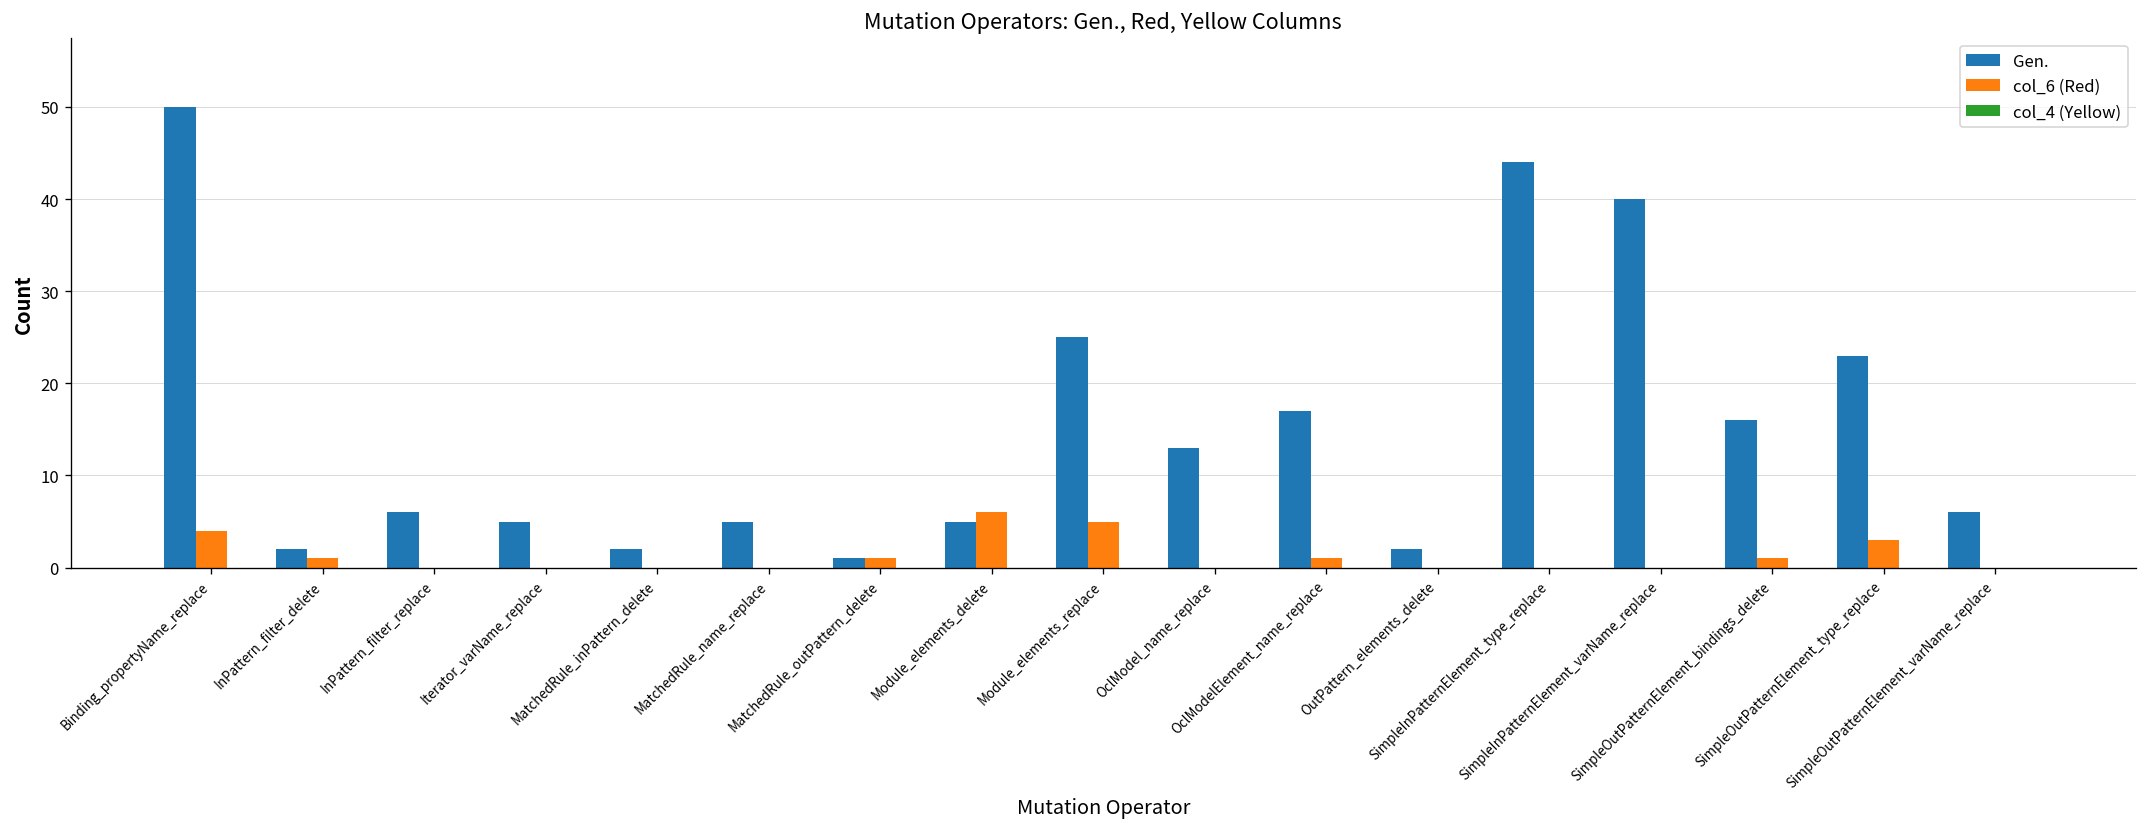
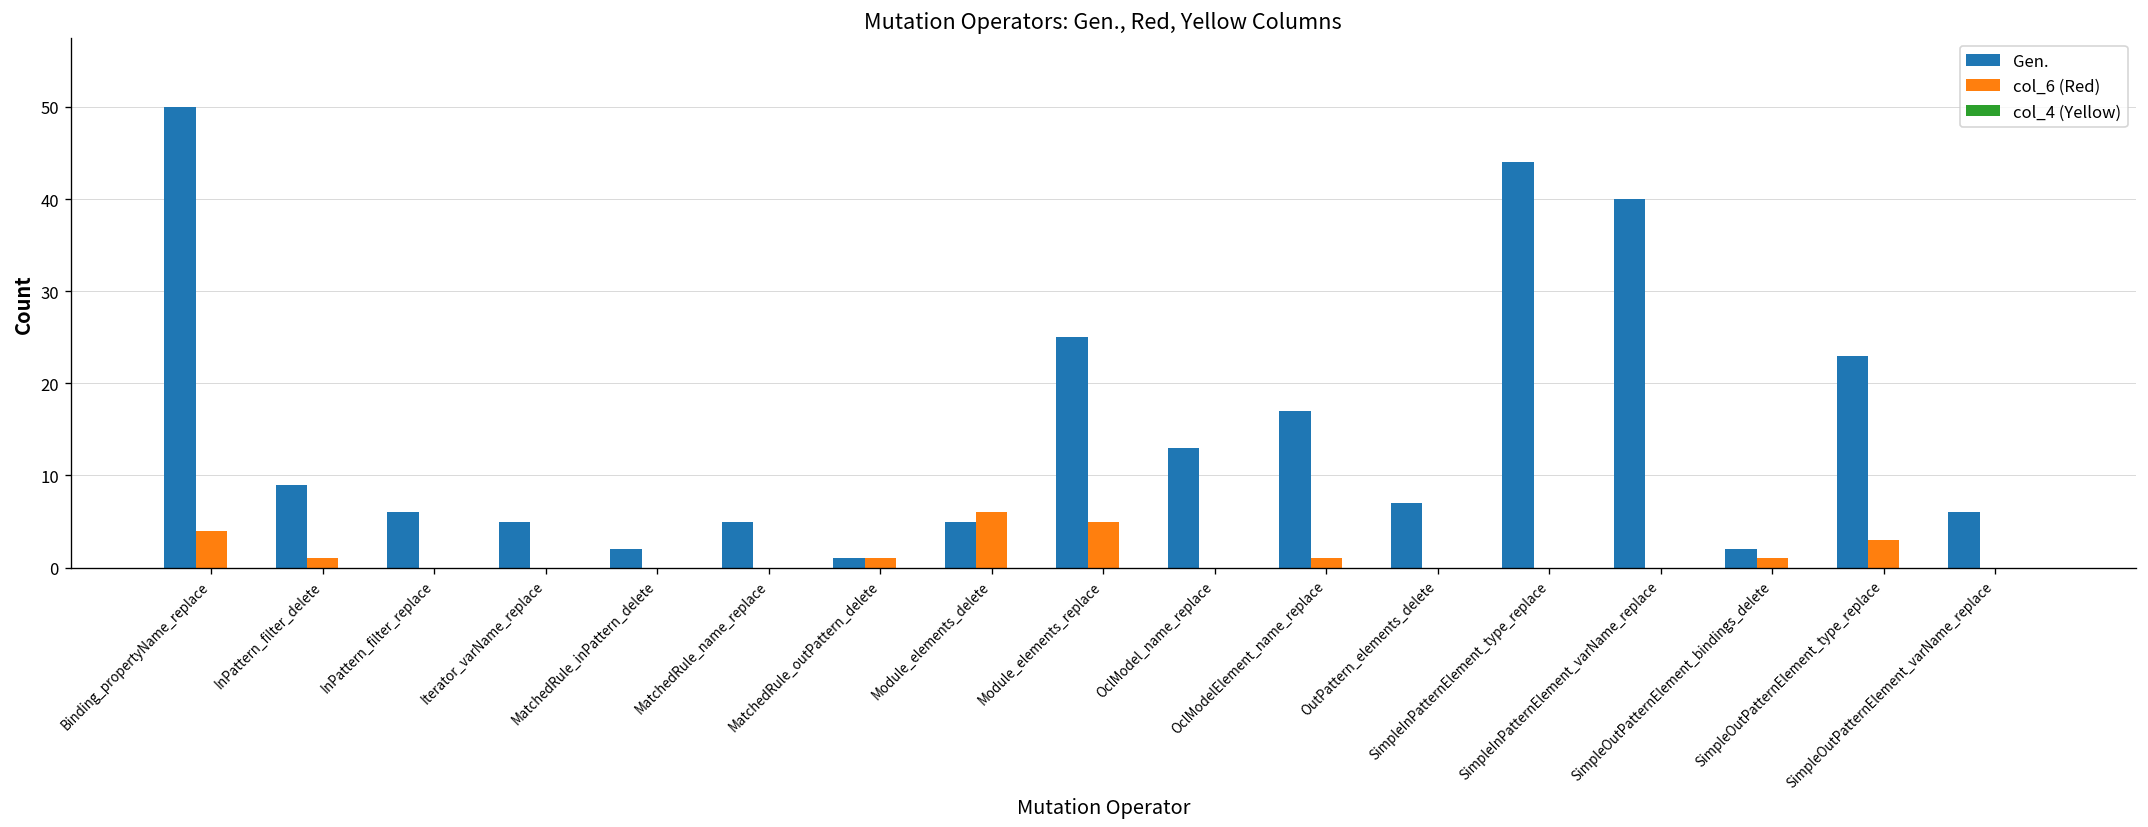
  {
    "Gen.": {
      "Binding_propertyName_replace": 50,
-     "InPattern_filter_delete": 2,
+     "InPattern_filter_delete": 9,
      "InPattern_filter_replace": 6,
      "Iterator_varName_replace": 5,
      "MatchedRule_inPattern_delete": 2,
      "MatchedRule_name_replace": 5,
      "MatchedRule_outPattern_delete": 1,
      "Module_elements_delete": 5,
      "Module_elements_replace": 25,
      "OclModel_name_replace": 13,
      "OclModelElement_name_replace": 17,
-     "OutPattern_elements_delete": 2,
+     "OutPattern_elements_delete": 7,
      "SimpleInPatternElement_type_replace": 44,
      "SimpleInPatternElement_varName_replace": 40,
-     "SimpleOutPatternElement_bindings_delete": 16,
+     "SimpleOutPatternElement_bindings_delete": 2,
      "SimpleOutPatternElement_type_replace": 23,
      "SimpleOutPatternElement_varName_replace": 6
    },
    "col_6 (Red)": {
      "Binding_propertyName_replace": 4,
      "InPattern_filter_delete": 1,
      "InPattern_filter_replace": 0,
      "Iterator_varName_replace": 0,
      "MatchedRule_inPattern_delete": 0,
      "MatchedRule_name_replace": 0,
      "MatchedRule_outPattern_delete": 1,
      "Module_elements_delete": 6,
      "Module_elements_replace": 5,
      "OclModel_name_replace": 0,
      "OclModelElement_name_replace": 1,
      "OutPattern_elements_delete": 0,
      "SimpleInPatternElement_type_replace": 0,
      "SimpleInPatternElement_varName_replace": 0,
      "SimpleOutPatternElement_bindings_delete": 1,
      "SimpleOutPatternElement_type_replace": 3,
      "SimpleOutPatternElement_varName_replace": 0
    },
    "col_4 (Yellow)": {
      "Binding_propertyName_replace": 0,
      "InPattern_filter_delete": 0,
      "InPattern_filter_replace": 0,
      "Iterator_varName_replace": 0,
      "MatchedRule_inPattern_delete": 0,
      "MatchedRule_name_replace": 0,
      "MatchedRule_outPattern_delete": 0,
      "Module_elements_delete": 0,
      "Module_elements_replace": 0,
      "OclModel_name_replace": 0,
      "OclModelElement_name_replace": 0,
      "OutPattern_elements_delete": 0,
      "SimpleInPatternElement_type_replace": 0,
      "SimpleInPatternElement_varName_replace": 0,
      "SimpleOutPatternElement_bindings_delete": 0,
      "SimpleOutPatternElement_type_replace": 0,
      "SimpleOutPatternElement_varName_replace": 0
    }
  }
